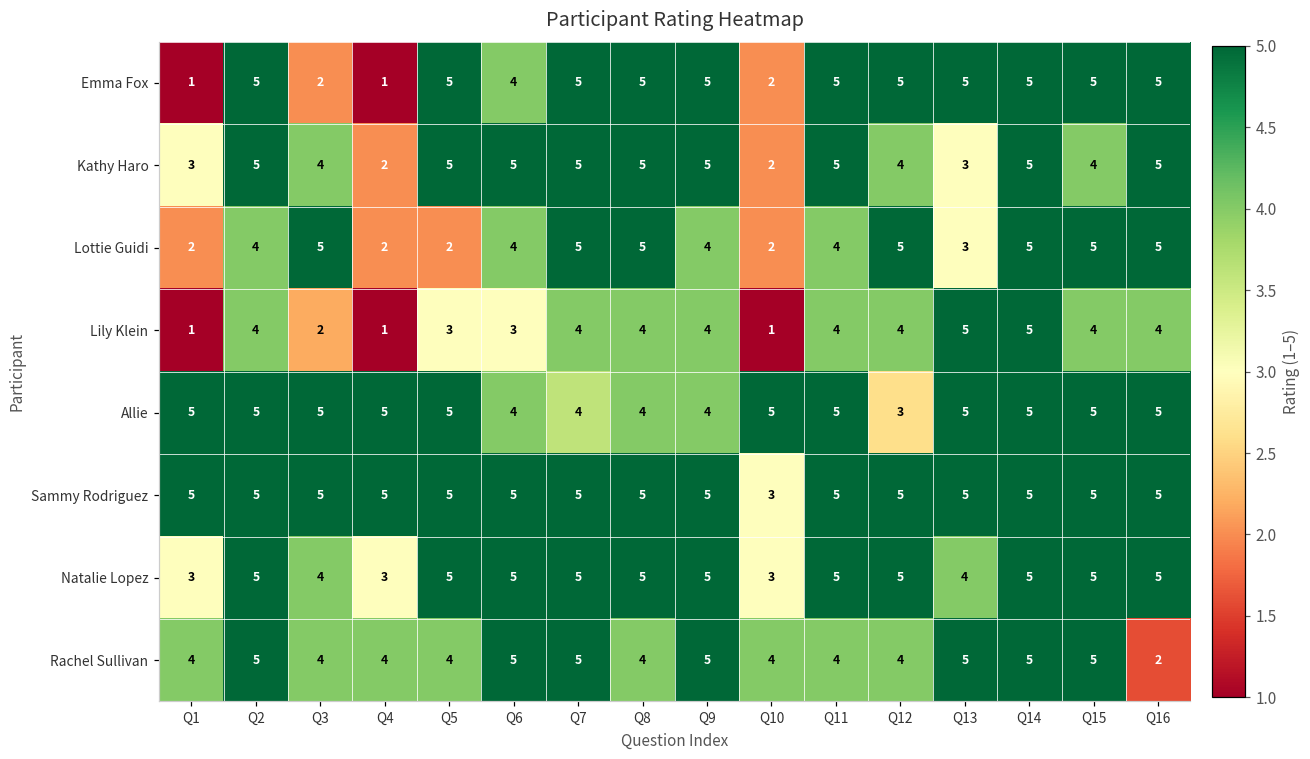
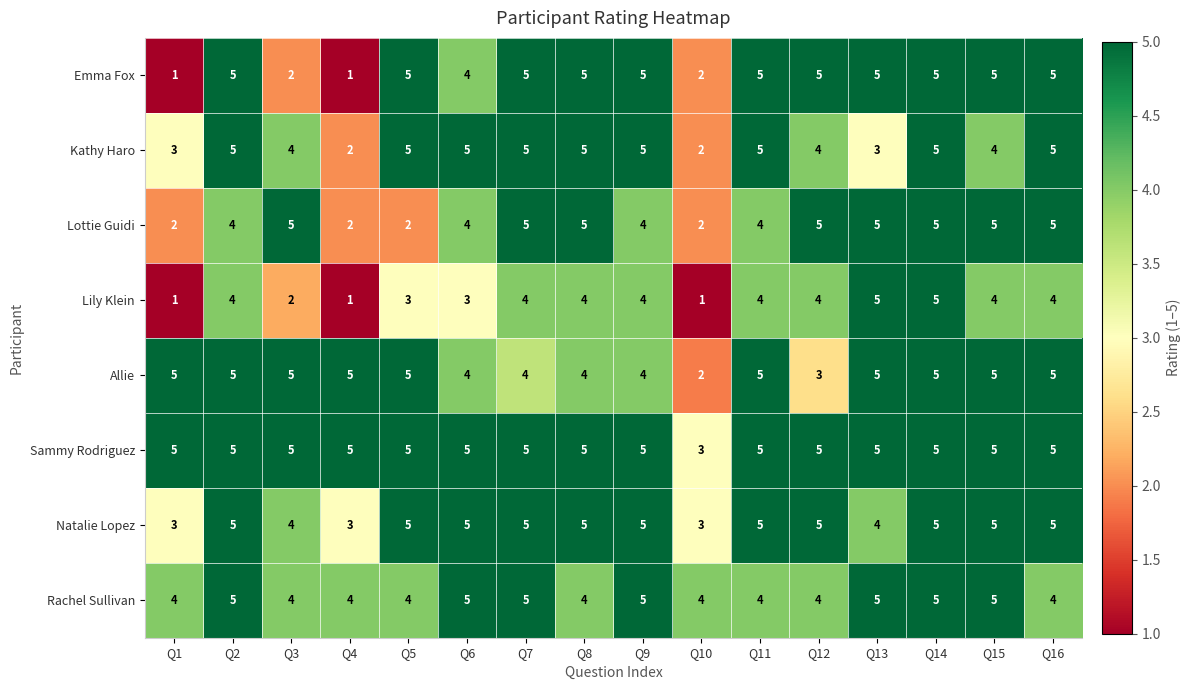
  {
    "Emma Fox": {
      "Q1": 1,
      "Q2": 5,
      "Q3": 2,
      "Q4": 1,
      "Q5": 5,
      "Q6": 4,
      "Q7": 5,
      "Q8": 5,
      "Q9": 5,
      "Q10": 2,
      "Q11": 5,
      "Q12": 5,
      "Q13": 5,
      "Q14": 5,
      "Q15": 5,
      "Q16": 5
    },
    "Kathy Haro": {
      "Q1": 3,
      "Q2": 5,
      "Q3": 4,
      "Q4": 2,
      "Q5": 5,
      "Q6": 5,
      "Q7": 5,
      "Q8": 5,
      "Q9": 5,
      "Q10": 2,
      "Q11": 5,
      "Q12": 4,
      "Q13": 3,
      "Q14": 5,
      "Q15": 4,
      "Q16": 5
    },
    "Lottie Guidi": {
      "Q1": 2,
      "Q2": 4,
      "Q3": 5,
      "Q4": 2,
      "Q5": 2,
      "Q6": 4,
      "Q7": 5,
      "Q8": 5,
      "Q9": 4,
      "Q10": 2,
      "Q11": 4,
      "Q12": 5,
-     "Q13": 3,
+     "Q13": 5,
      "Q14": 5,
      "Q15": 5,
      "Q16": 5
    },
    "Lily Klein": {
      "Q1": 1,
      "Q2": 4,
      "Q3": 2,
      "Q4": 1,
      "Q5": 3,
      "Q6": 3,
      "Q7": 4,
      "Q8": 4,
      "Q9": 4,
      "Q10": 1,
      "Q11": 4,
      "Q12": 4,
      "Q13": 5,
      "Q14": 5,
      "Q15": 4,
      "Q16": 4
    },
    "Allie": {
      "Q1": 5,
      "Q2": 5,
      "Q3": 5,
      "Q4": 5,
      "Q5": 5,
      "Q6": 4,
      "Q7": 4,
      "Q8": 4,
      "Q9": 4,
-     "Q10": 5,
+     "Q10": 2,
      "Q11": 5,
      "Q12": 3,
      "Q13": 5,
      "Q14": 5,
      "Q15": 5,
      "Q16": 5
    },
    "Sammy Rodriguez": {
      "Q1": 5,
      "Q2": 5,
      "Q3": 5,
      "Q4": 5,
      "Q5": 5,
      "Q6": 5,
      "Q7": 5,
      "Q8": 5,
      "Q9": 5,
      "Q10": 3,
      "Q11": 5,
      "Q12": 5,
      "Q13": 5,
      "Q14": 5,
      "Q15": 5,
      "Q16": 5
    },
    "Natalie Lopez": {
      "Q1": 3,
      "Q2": 5,
      "Q3": 4,
      "Q4": 3,
      "Q5": 5,
      "Q6": 5,
      "Q7": 5,
      "Q8": 5,
      "Q9": 5,
      "Q10": 3,
      "Q11": 5,
      "Q12": 5,
      "Q13": 4,
      "Q14": 5,
      "Q15": 5,
      "Q16": 5
    },
    "Rachel Sullivan": {
      "Q1": 4,
      "Q2": 5,
      "Q3": 4,
      "Q4": 4,
      "Q5": 4,
      "Q6": 5,
      "Q7": 5,
      "Q8": 4,
      "Q9": 5,
      "Q10": 4,
      "Q11": 4,
      "Q12": 4,
      "Q13": 5,
      "Q14": 5,
      "Q15": 5,
-     "Q16": 2
+     "Q16": 4
    }
  }
